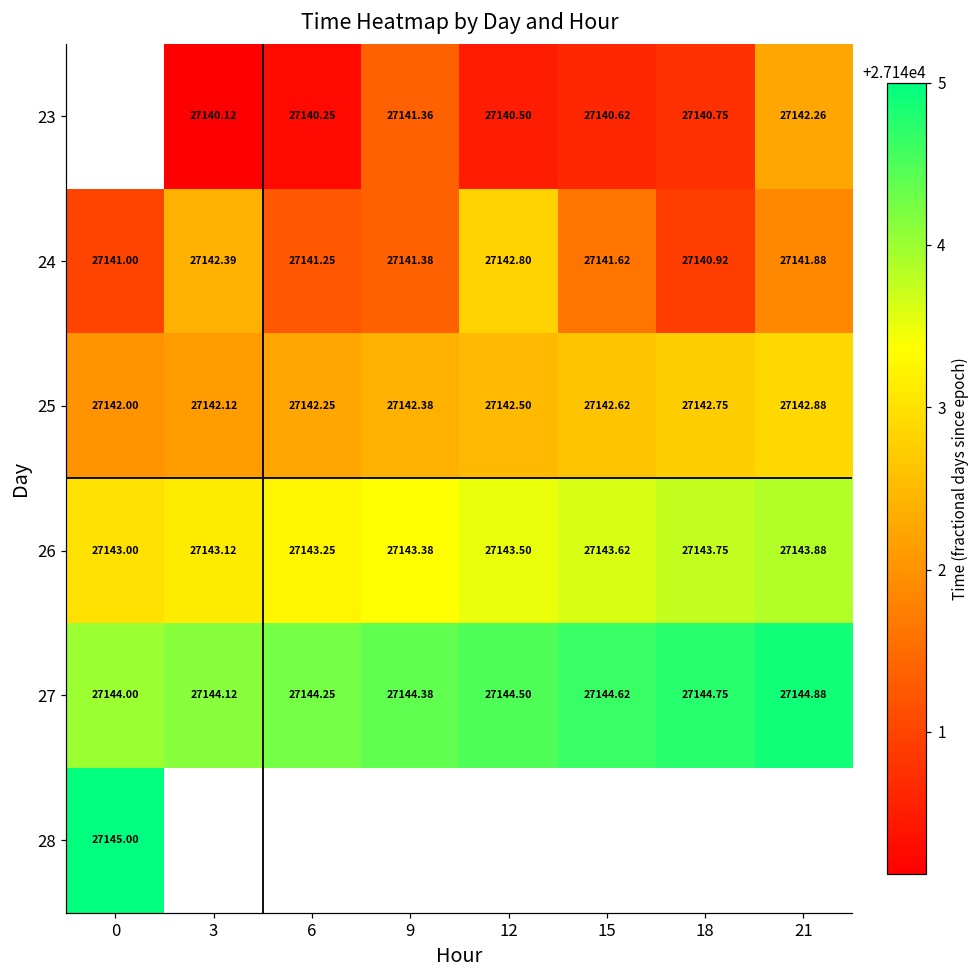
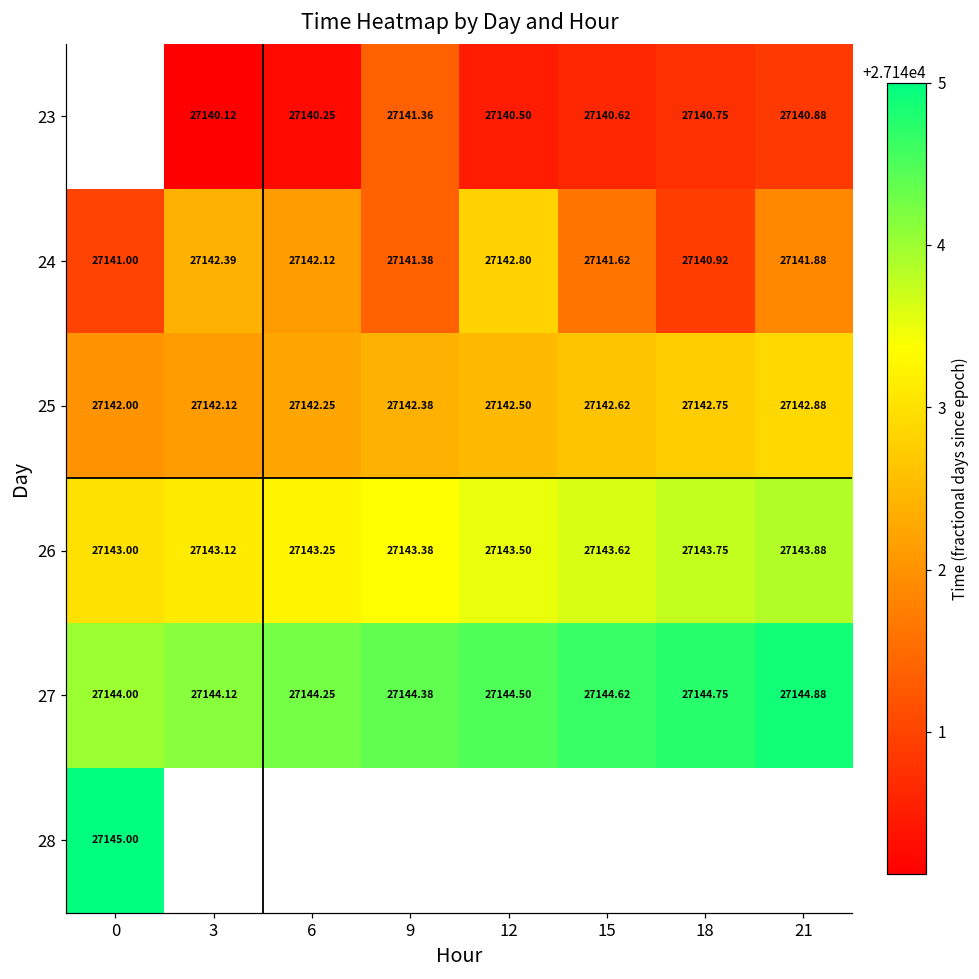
  {
    "23": {
      "3": 27140.12,
      "6": 27140.25,
      "9": 27141.36,
      "12": 27140.50,
      "15": 27140.62,
      "18": 27140.75,
-     "21": 27142.26
+     "21": 27140.88
    },
    "24": {
      "0": 27141.00,
      "3": 27142.39,
-     "6": 27141.25,
+     "6": 27142.12,
      "9": 27141.38,
      "12": 27142.80,
      "15": 27141.62,
      "18": 27140.92,
      "21": 27141.88
    },
    "25": {
      "0": 27142.00,
      "3": 27142.12,
      "6": 27142.25,
      "9": 27142.38,
      "12": 27142.50,
      "15": 27142.62,
      "18": 27142.75,
      "21": 27142.88
    },
    "26": {
      "0": 27143.00,
      "3": 27143.12,
      "6": 27143.25,
      "9": 27143.38,
      "12": 27143.50,
      "15": 27143.62,
      "18": 27143.75,
      "21": 27143.88
    },
    "27": {
      "0": 27144.00,
      "3": 27144.12,
      "6": 27144.25,
      "9": 27144.38,
      "12": 27144.50,
      "15": 27144.62,
      "18": 27144.75,
      "21": 27144.88
    },
    "28": {
      "0": 27145.00
    }
  }
